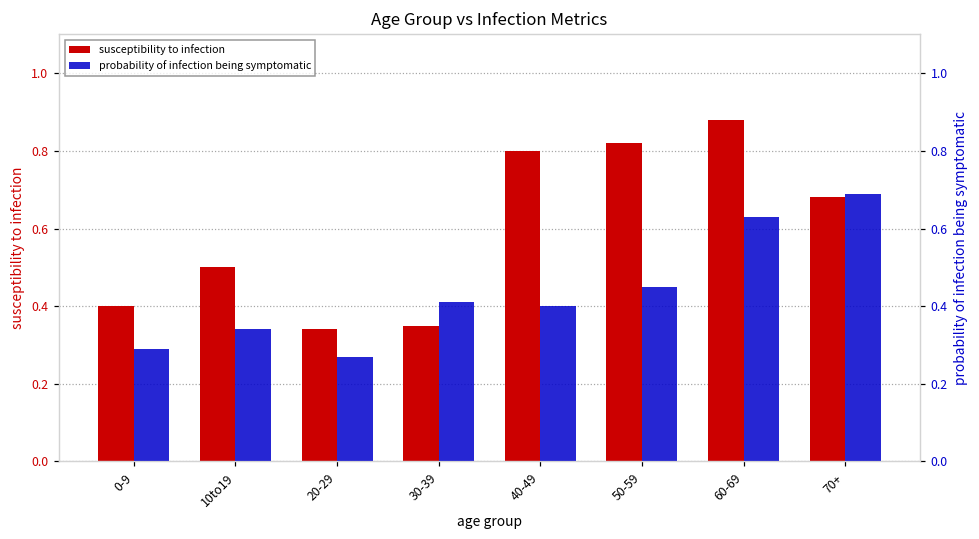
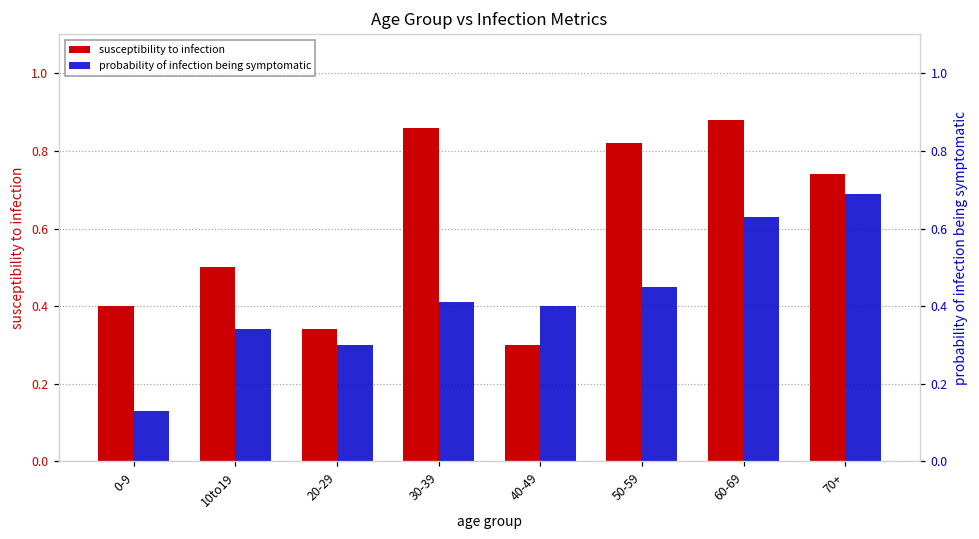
  {
    "susceptibility to infection": {
      "0-9": 0.40,
      "10to19": 0.50,
      "20-29": 0.34,
-     "30-39": 0.35,
-     "40-49": 0.8,
+     "30-39": 0.86,
+     "40-49": 0.3,
      "50-59": 0.82,
      "60-69": 0.88,
-     "70+": 0.68
+     "70+": 0.74
    },
    "probability of infection being symptomatic": {
-     "0-9": 0.29,
+     "0-9": 0.13,
      "10to19": 0.34,
-     "20-29": 0.27,
+     "20-29": 0.30,
      "30-39": 0.41,
      "40-49": 0.40,
      "50-59": 0.45,
      "60-69": 0.63,
      "70+": 0.69
    }
  }
